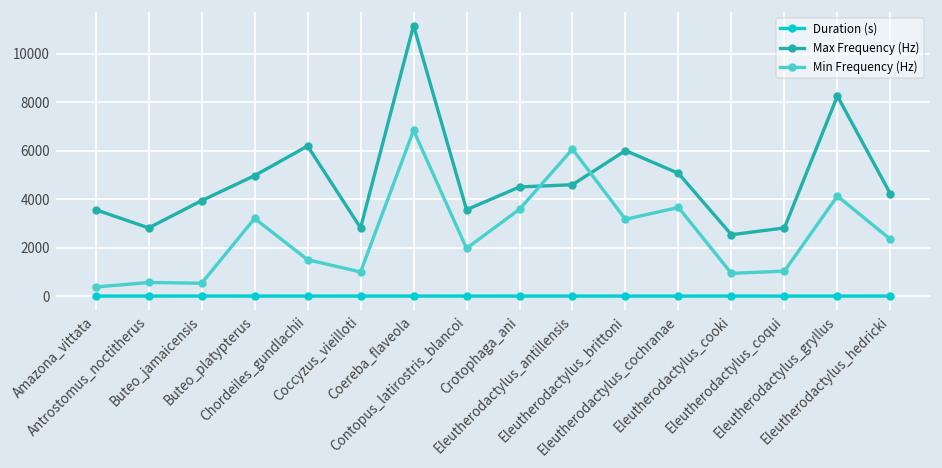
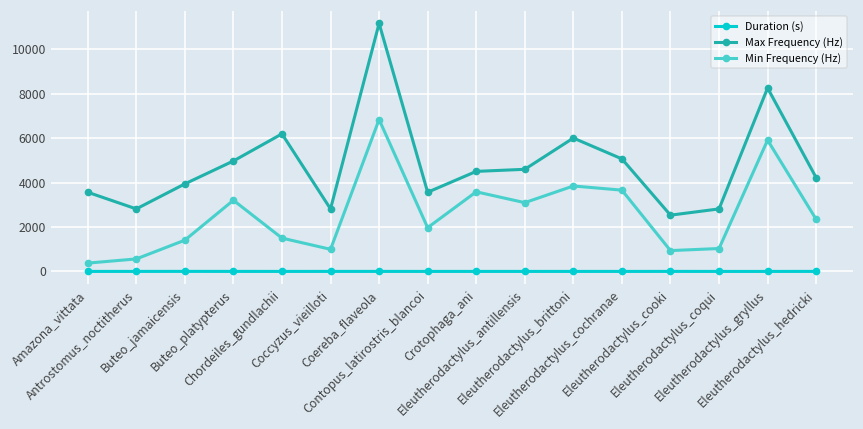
  {
    "Min Frequency (Hz)": {
      "Amazona_vittata": 400,
      "Antrostomus_noctitherus": 600,
-     "Buteo_jamaicensis": 500,
+     "Buteo_jamaicensis": 1400,
      "Buteo_platypterus": 3200,
      "Chordeiles_gundlachii": 1500,
      "Coccyzus_vieilloti": 1000,
      "Coereba_flaveola": 6800,
      "Contopus_latirostris_blancoi": 2000,
      "Crotophaga_ani": 3600,
-     "Eleutherodactylus_antillensis": 6100,
-     "Eleutherodactylus_brittoni": 3200,
+     "Eleutherodactylus_antillensis": 3100,
+     "Eleutherodactylus_brittoni": 3800,
      "Eleutherodactylus_cochranae": 3700,
      "Eleutherodactylus_cooki": 900,
      "Eleutherodactylus_coqui": 1000,
-     "Eleutherodactylus_gryllus": 4100,
+     "Eleutherodactylus_gryllus": 5900,
      "Eleutherodactylus_hedricki": 2300
    }
  }
